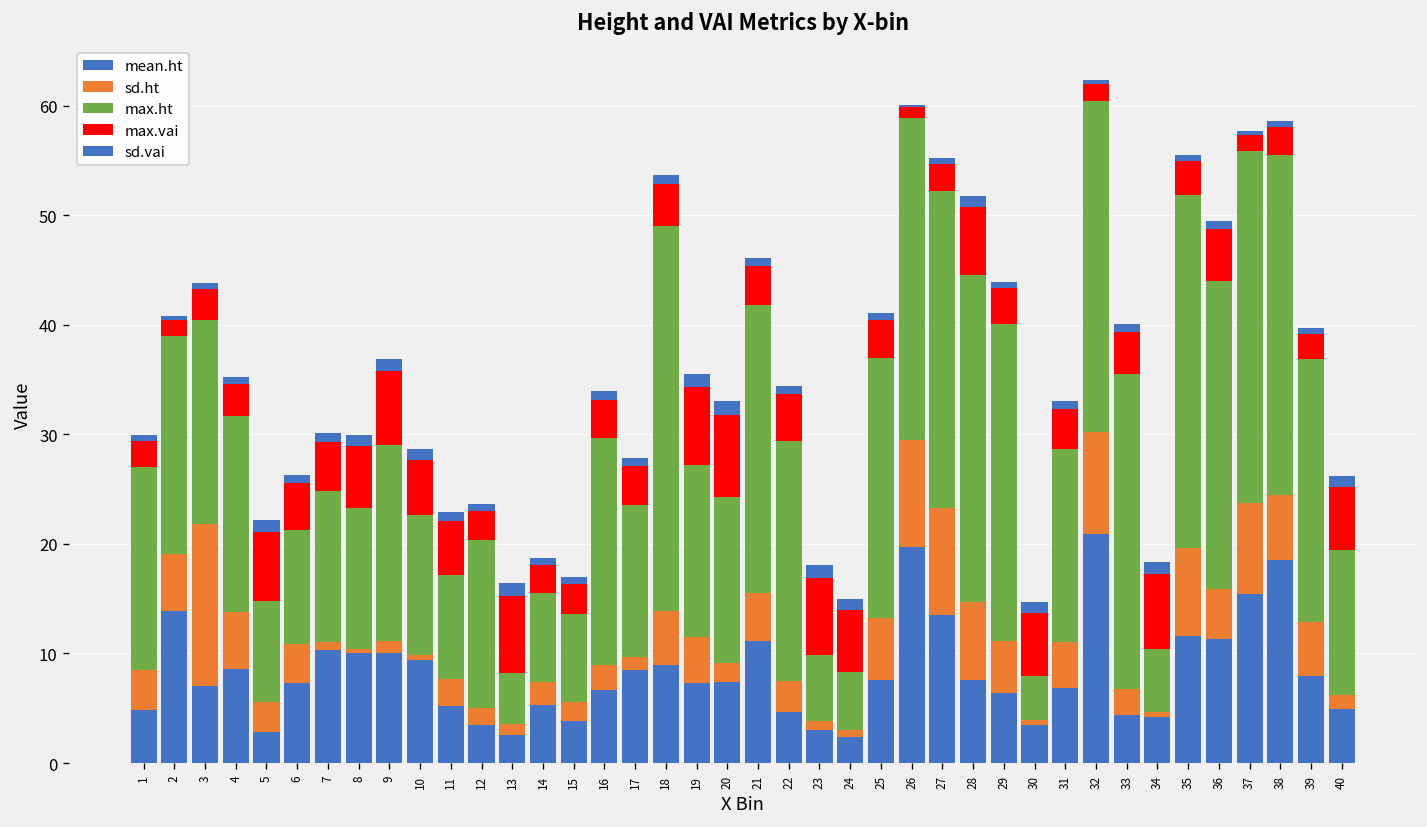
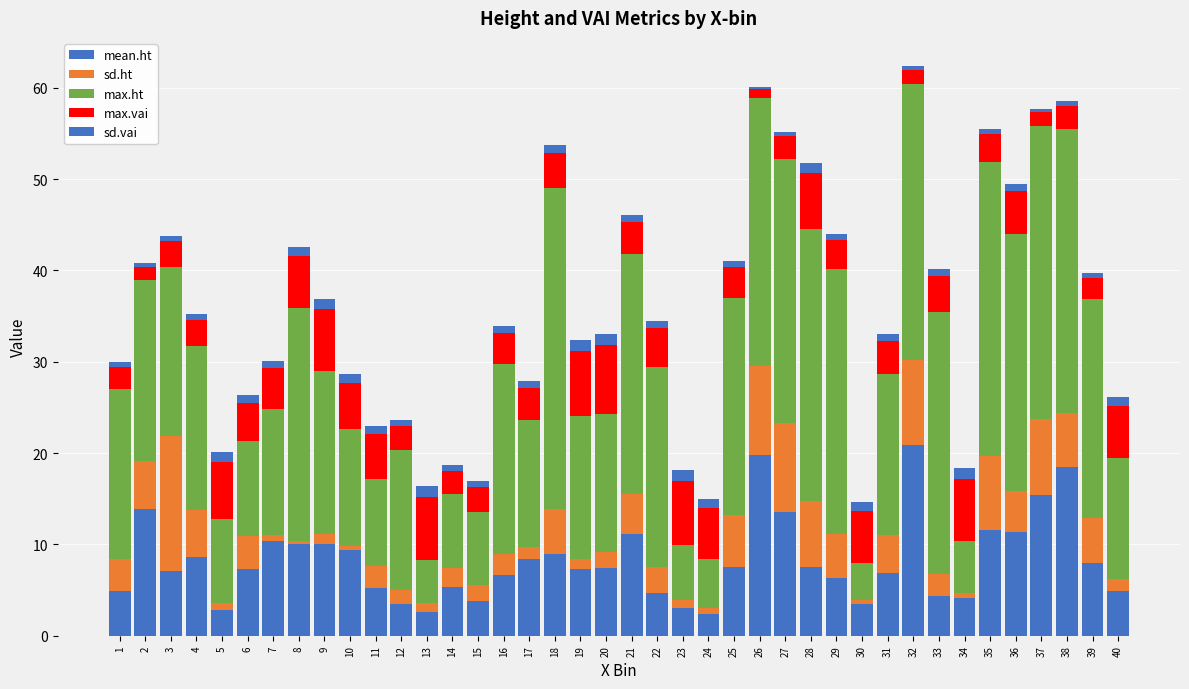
  {
    "sd.ht": {
      "1": 4,
      "2": 5,
      "3": 15,
      "4": 5,
-     "5": 3,
+     "5": 1,
      "6": 4,
      "7": 1,
      "8": 0,
      "9": 1,
      "10": 0,
      "11": 2,
      "12": 2,
      "13": 1,
      "14": 2,
      "15": 2,
      "16": 2,
      "17": 1,
      "18": 5,
-     "19": 4,
+     "19": 1,
      "20": 2,
      "21": 4,
      "22": 3,
      "23": 1,
      "24": 1,
      "25": 6,
      "26": 10,
      "27": 10,
      "28": 7,
      "29": 5,
      "30": 0,
      "31": 4,
      "32": 9,
      "33": 2,
      "34": 0,
      "35": 8,
      "36": 5,
      "37": 8,
      "38": 6,
      "39": 5,
      "40": 1
    },
    "max.ht": {
      "1": 19,
      "2": 20,
      "3": 19,
      "4": 18,
      "5": 9,
      "6": 10,
      "7": 14,
-     "8": 13,
+     "8": 25,
      "9": 18,
      "10": 13,
      "11": 10,
      "12": 15,
      "13": 5,
      "14": 8,
      "15": 8,
      "16": 21,
      "17": 14,
      "18": 35,
      "19": 16,
      "20": 15,
      "21": 26,
      "22": 22,
      "23": 6,
      "24": 5,
      "25": 24,
      "26": 29,
      "27": 29,
      "28": 30,
      "29": 29,
      "30": 4,
      "31": 18,
      "32": 30,
      "33": 29,
      "34": 6,
      "35": 32,
      "36": 28,
      "37": 32,
      "38": 31,
      "39": 24,
      "40": 13
    },
    "max.vai": {
      "1": 2,
      "2": 1,
      "3": 3,
      "4": 3,
      "5": 6,
      "6": 4,
      "7": 5,
      "8": 6,
      "9": 7,
      "10": 5,
      "11": 5,
      "12": 3,
      "13": 7,
      "14": 3,
      "15": 3,
      "16": 3,
      "17": 4,
      "18": 4,
      "19": 7,
      "20": 7,
      "21": 4,
      "22": 4,
      "23": 7,
      "24": 6,
      "25": 3,
      "26": 1,
      "27": 3,
      "28": 6,
      "29": 3,
      "30": 6,
      "31": 4,
      "32": 2,
      "33": 4,
      "34": 7,
      "35": 3,
      "36": 5,
      "37": 1,
      "38": 3,
      "39": 2,
      "40": 6
    }
  }
